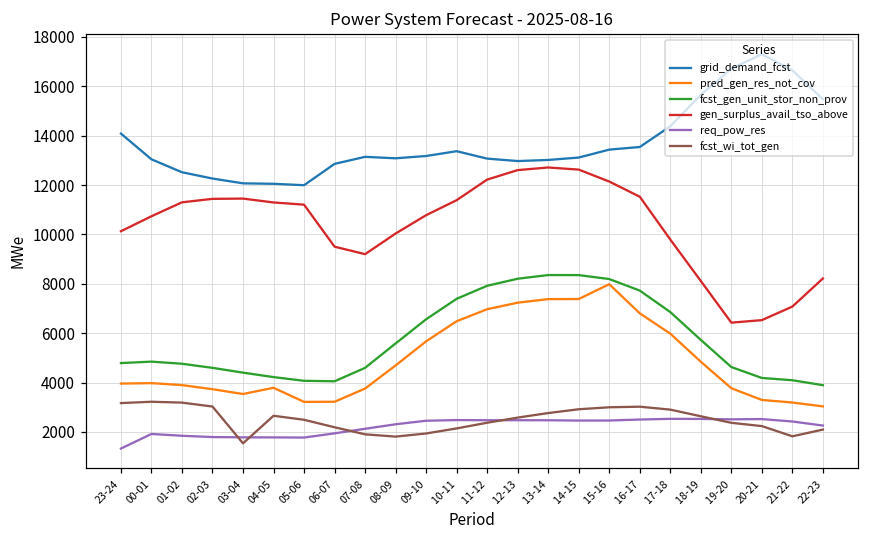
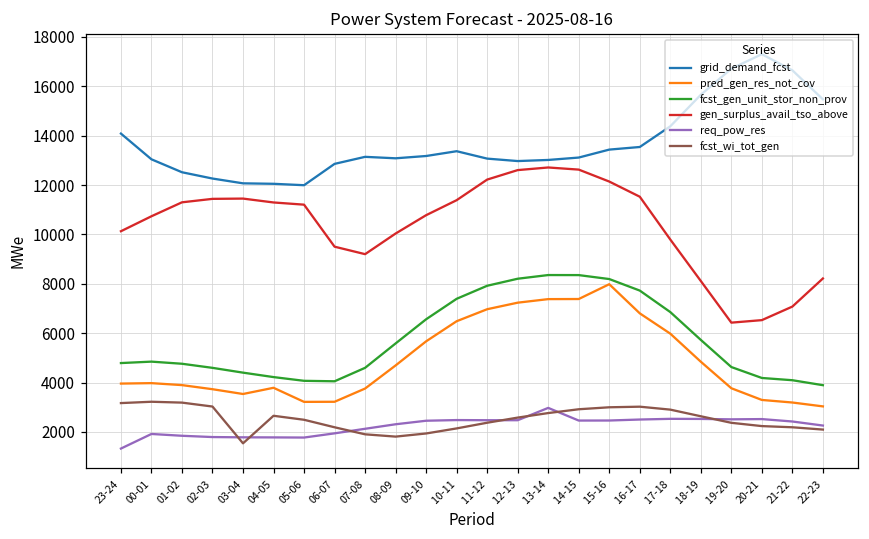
  {
    "grid_demand_fcst": {
      "23-24": 14100,
      "00-01": 13000,
      "01-02": 12500,
      "02-03": 12300,
      "03-04": 12100,
      "04-05": 12100,
      "05-06": 12000,
      "06-07": 12900,
      "07-08": 13100,
      "08-09": 13100,
      "09-10": 13200,
      "10-11": 13400,
      "11-12": 13100,
      "12-13": 13000,
      "13-14": 13000,
      "14-15": 13100,
      "15-16": 13400,
      "16-17": 13500
    },
    "pred_gen_res_not_cov": {
      "23-24": 4000,
      "00-01": 4000,
      "01-02": 3900,
      "02-03": 3700,
      "03-04": 3500,
      "04-05": 3800,
      "05-06": 3200,
      "06-07": 3200,
      "07-08": 3800,
      "08-09": 4700,
      "09-10": 5700,
      "10-11": 6500,
      "11-12": 7000,
      "12-13": 7200,
      "13-14": 7400,
      "14-15": 7400,
      "15-16": 8000,
      "16-17": 6800,
      "17-18": 6000,
      "18-19": 4800,
      "19-20": 3800,
      "20-21": 3300,
      "21-22": 3200,
      "22-23": 3000
    },
    "fcst_gen_unit_stor_non_prov": {
      "23-24": 4800,
      "00-01": 4800,
      "01-02": 4800,
      "02-03": 4600,
      "03-04": 4400,
      "04-05": 4200,
      "05-06": 4100,
      "06-07": 4100,
      "07-08": 4600,
      "08-09": 5600,
      "09-10": 6600,
      "10-11": 7400,
      "11-12": 7900,
      "12-13": 8200,
      "13-14": 8400,
      "14-15": 8400,
      "15-16": 8200,
      "16-17": 7700,
      "17-18": 6900,
      "18-19": 5700,
      "19-20": 4600,
      "20-21": 4200,
      "21-22": 4100,
      "22-23": 3900
    },
    "gen_surplus_avail_tso_above": {
      "23-24": 10100,
      "00-01": 10700,
      "01-02": 11300,
      "02-03": 11400,
      "03-04": 11500,
      "04-05": 11300,
      "05-06": 11200,
      "06-07": 9500,
      "07-08": 9200,
      "08-09": 10000,
      "09-10": 10800,
      "10-11": 11400,
      "11-12": 12200,
      "12-13": 12600,
      "13-14": 12700,
      "14-15": 12600,
      "15-16": 12100,
      "16-17": 11500,
      "17-18": 9800,
      "18-19": 8100,
      "19-20": 6400,
      "20-21": 6500,
      "21-22": 7100,
      "22-23": 8200
    },
    "req_pow_res": {
      "23-24": 1300,
      "00-01": 1900,
      "01-02": 1800,
      "02-03": 1800,
      "03-04": 1800,
      "04-05": 1800,
      "05-06": 1800,
      "06-07": 1900,
      "07-08": 2100,
      "08-09": 2300,
      "09-10": 2500,
      "10-11": 2500,
-     "13-14": 2500,
+     "13-14": 3000,
      "14-15": 2500,
      "15-16": 2500,
      "16-17": 2500,
      "17-18": 2500,
      "19-20": 2500,
      "20-21": 2500,
      "21-22": 2400,
      "22-23": 2300
    },
    "fcst_wi_tot_gen": {
      "23-24": 3200,
      "00-01": 3200,
      "01-02": 3200,
      "02-03": 3000,
      "03-04": 1500,
      "04-05": 2700,
      "05-06": 2500,
      "06-07": 2200,
      "07-08": 1900,
      "08-09": 1800,
      "09-10": 1900,
      "10-11": 2100,
      "13-14": 2800,
      "14-15": 2900,
      "15-16": 3000,
      "16-17": 3000,
      "17-18": 2900,
      "19-20": 2400,
      "20-21": 2200,
-     "21-22": 1800,
+     "21-22": 2200,
      "22-23": 2100
    }
  }
